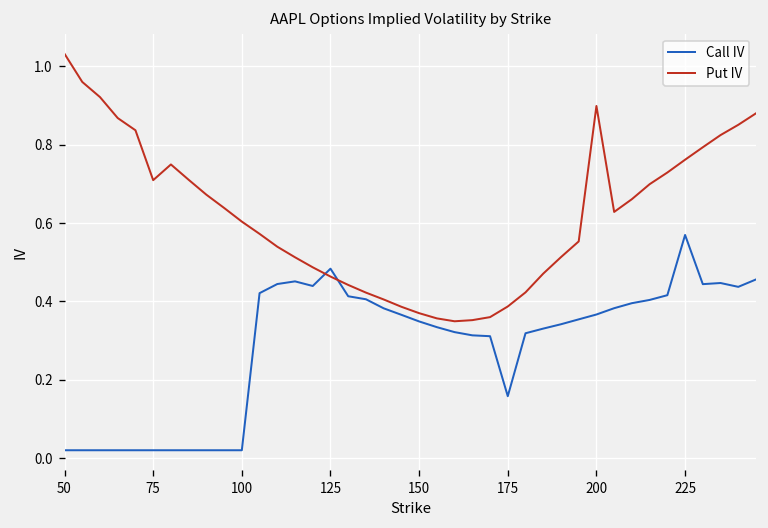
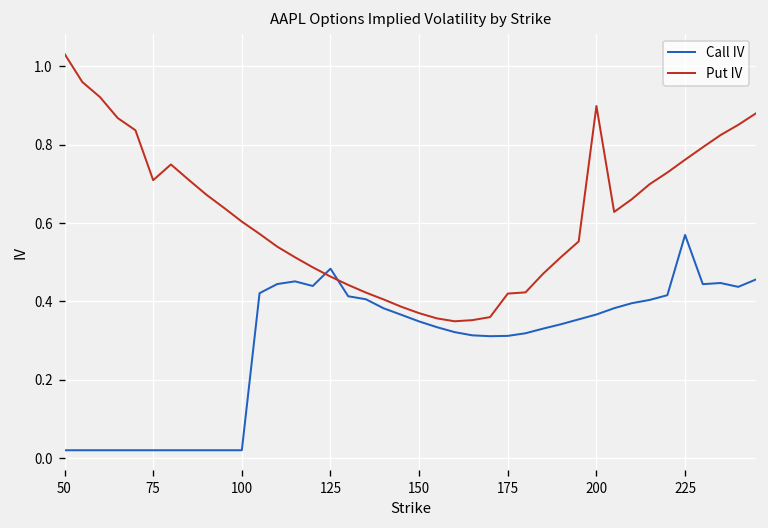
  {
    "Call IV": {
      "50": 0.02,
      "75": 0.02,
      "100": 0.02,
      "125": 0.48,
      "150": 0.35,
-     "175": 0.16,
+     "175": 0.31,
      "200": 0.37,
      "225": 0.57
    },
    "Put IV": {
      "50": 1.03,
      "75": 0.71,
      "100": 0.60,
      "125": 0.46,
      "150": 0.37,
-     "175": 0.39,
+     "175": 0.42,
      "200": 0.90,
      "225": 0.76
    }
  }
